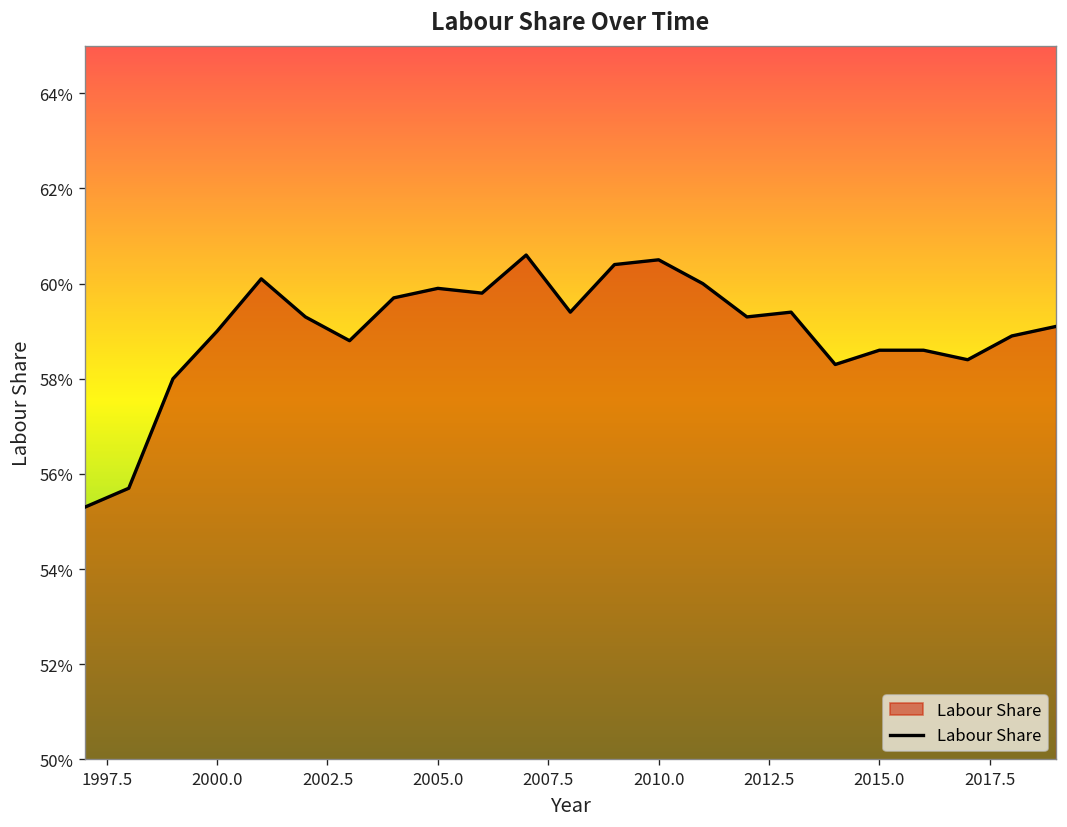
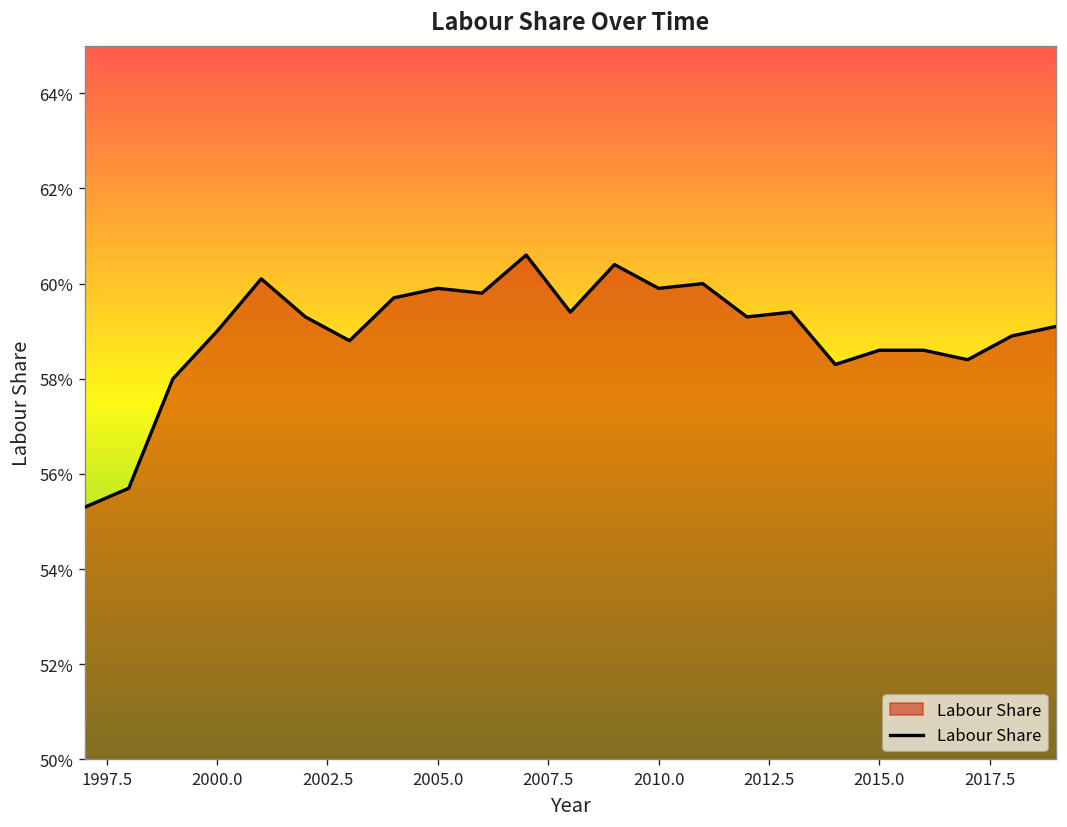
  {
    "2000.0": "59.0%",
    "2005.0": "59.9%",
-   "2010.0": "60.5%",
+   "2010.0": "59.9%",
    "2015.0": "58.6%"
  }
